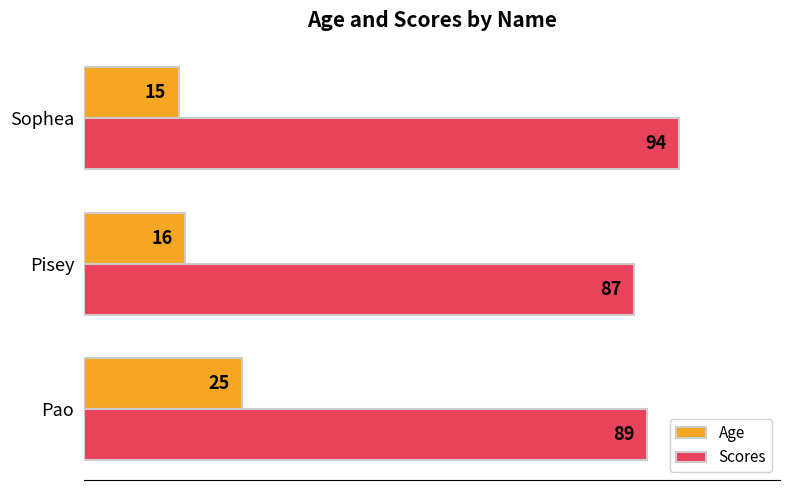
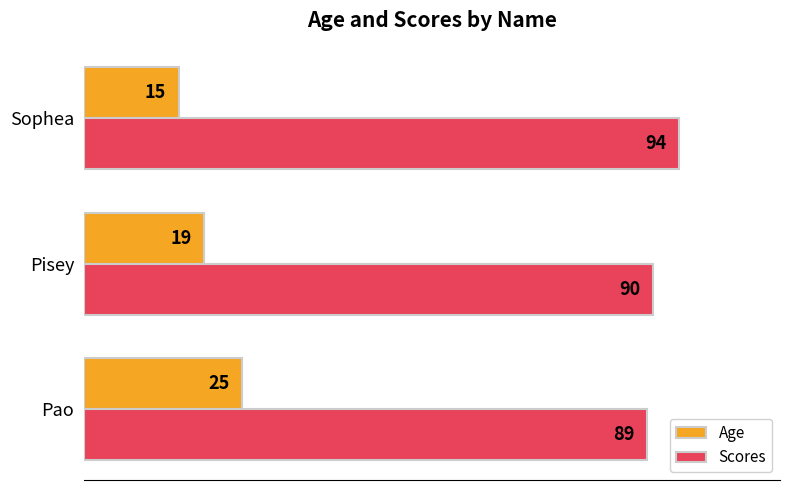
  {
    "Age": {
      "Sophea": 15,
-     "Pisey": 16,
+     "Pisey": 19,
      "Pao": 25
    },
    "Scores": {
      "Sophea": 94,
-     "Pisey": 87,
+     "Pisey": 90,
      "Pao": 89
    }
  }
